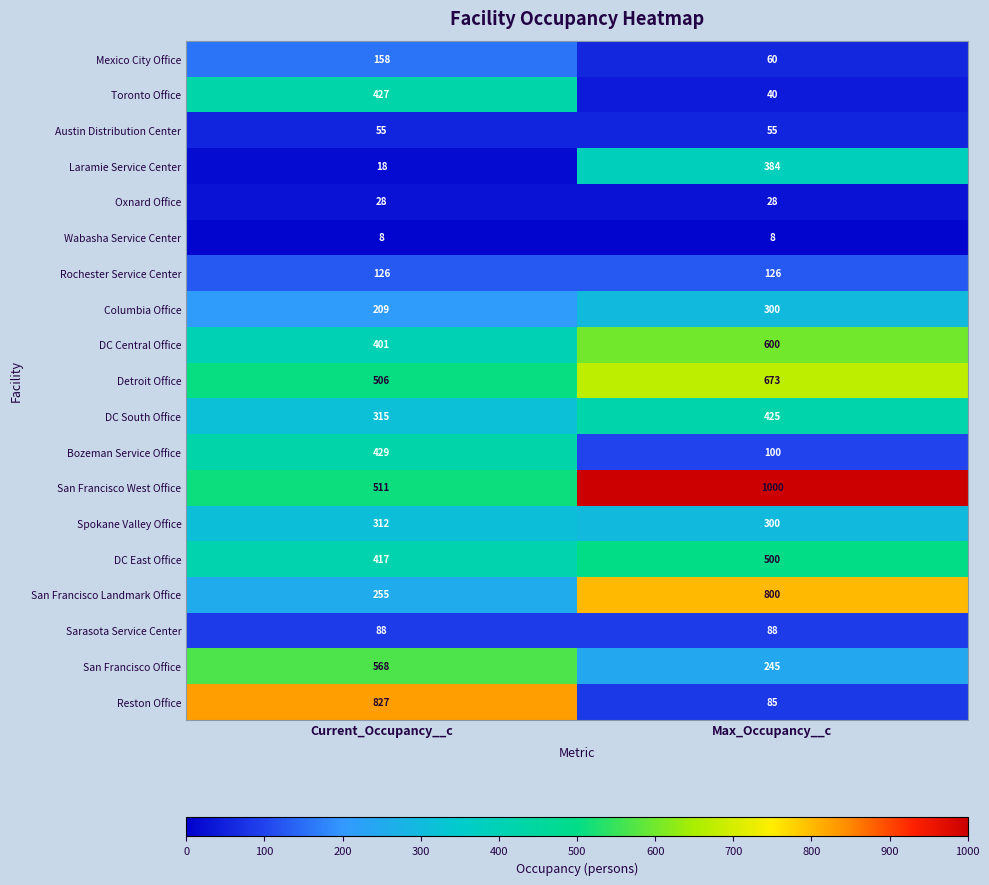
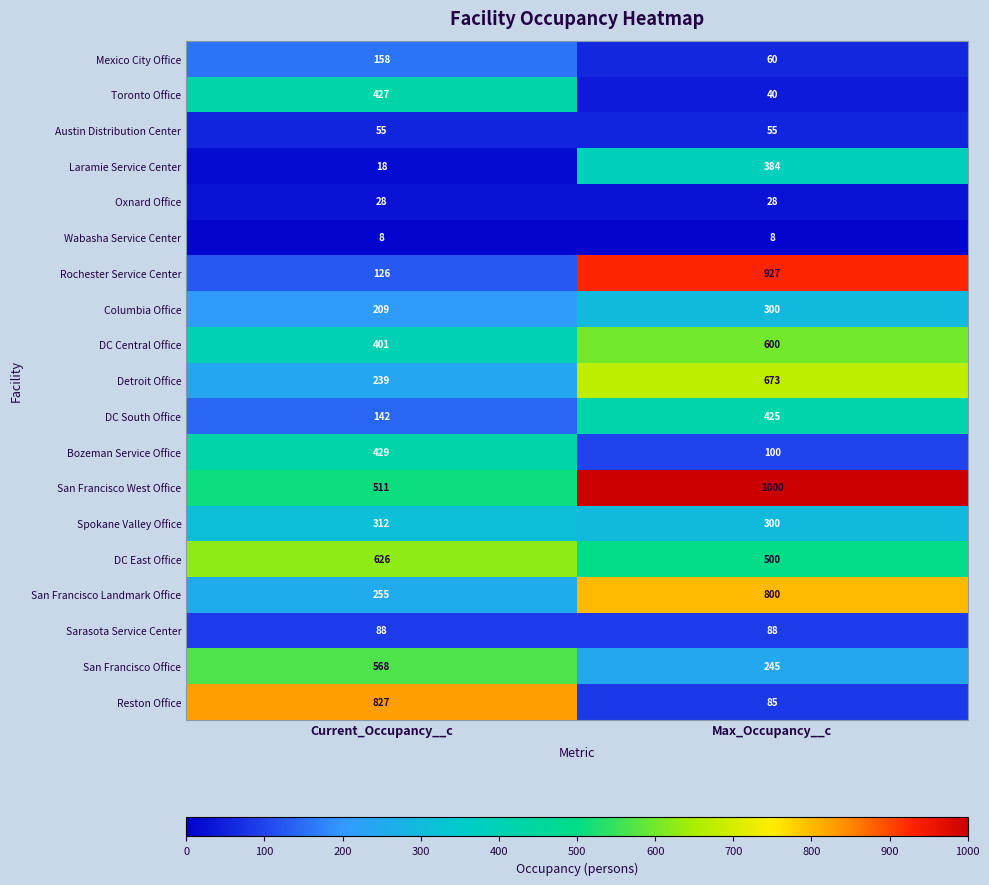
  {
    "Mexico City Office": {
      "Current_Occupancy__c": 158,
      "Max_Occupancy__c": 60
    },
    "Toronto Office": {
      "Current_Occupancy__c": 427,
      "Max_Occupancy__c": 40
    },
    "Austin Distribution Center": {
      "Current_Occupancy__c": 55,
      "Max_Occupancy__c": 55
    },
    "Laramie Service Center": {
      "Current_Occupancy__c": 18,
      "Max_Occupancy__c": 384
    },
    "Oxnard Office": {
      "Current_Occupancy__c": 28,
      "Max_Occupancy__c": 28
    },
    "Wabasha Service Center": {
      "Current_Occupancy__c": 8,
      "Max_Occupancy__c": 8
    },
    "Rochester Service Center": {
      "Current_Occupancy__c": 126,
-     "Max_Occupancy__c": 126
+     "Max_Occupancy__c": 927
    },
    "Columbia Office": {
      "Current_Occupancy__c": 209,
      "Max_Occupancy__c": 300
    },
    "DC Central Office": {
      "Current_Occupancy__c": 401,
      "Max_Occupancy__c": 600
    },
    "Detroit Office": {
-     "Current_Occupancy__c": 506,
+     "Current_Occupancy__c": 239,
      "Max_Occupancy__c": 673
    },
    "DC South Office": {
-     "Current_Occupancy__c": 315,
+     "Current_Occupancy__c": 142,
      "Max_Occupancy__c": 425
    },
    "Bozeman Service Office": {
      "Current_Occupancy__c": 429,
      "Max_Occupancy__c": 100
    },
    "San Francisco West Office": {
      "Current_Occupancy__c": 511,
      "Max_Occupancy__c": 1000
    },
    "Spokane Valley Office": {
      "Current_Occupancy__c": 312,
      "Max_Occupancy__c": 300
    },
    "DC East Office": {
-     "Current_Occupancy__c": 417,
+     "Current_Occupancy__c": 626,
      "Max_Occupancy__c": 500
    },
    "San Francisco Landmark Office": {
      "Current_Occupancy__c": 255,
      "Max_Occupancy__c": 800
    },
    "Sarasota Service Center": {
      "Current_Occupancy__c": 88,
      "Max_Occupancy__c": 88
    },
    "San Francisco Office": {
      "Current_Occupancy__c": 568,
      "Max_Occupancy__c": 245
    },
    "Reston Office": {
      "Current_Occupancy__c": 827,
      "Max_Occupancy__c": 85
    }
  }
